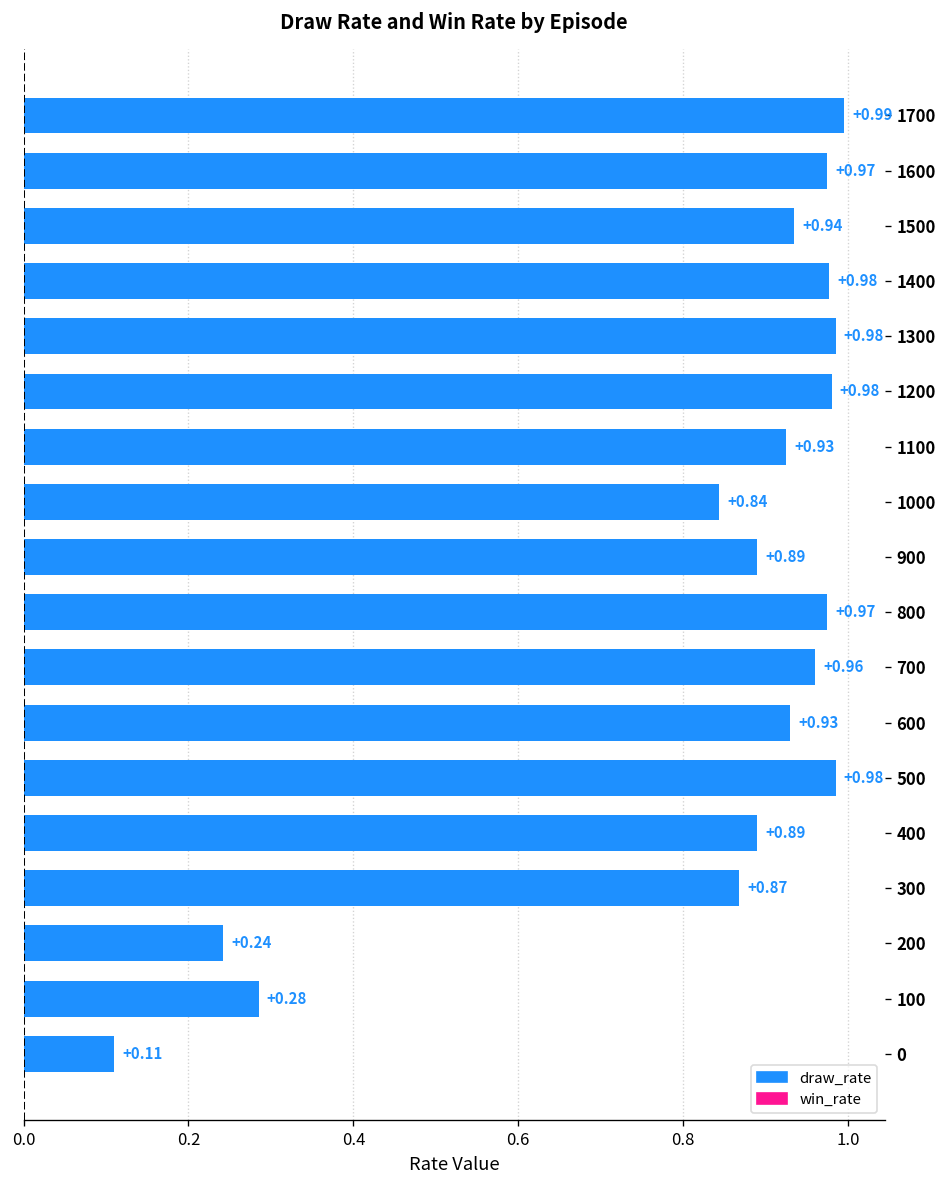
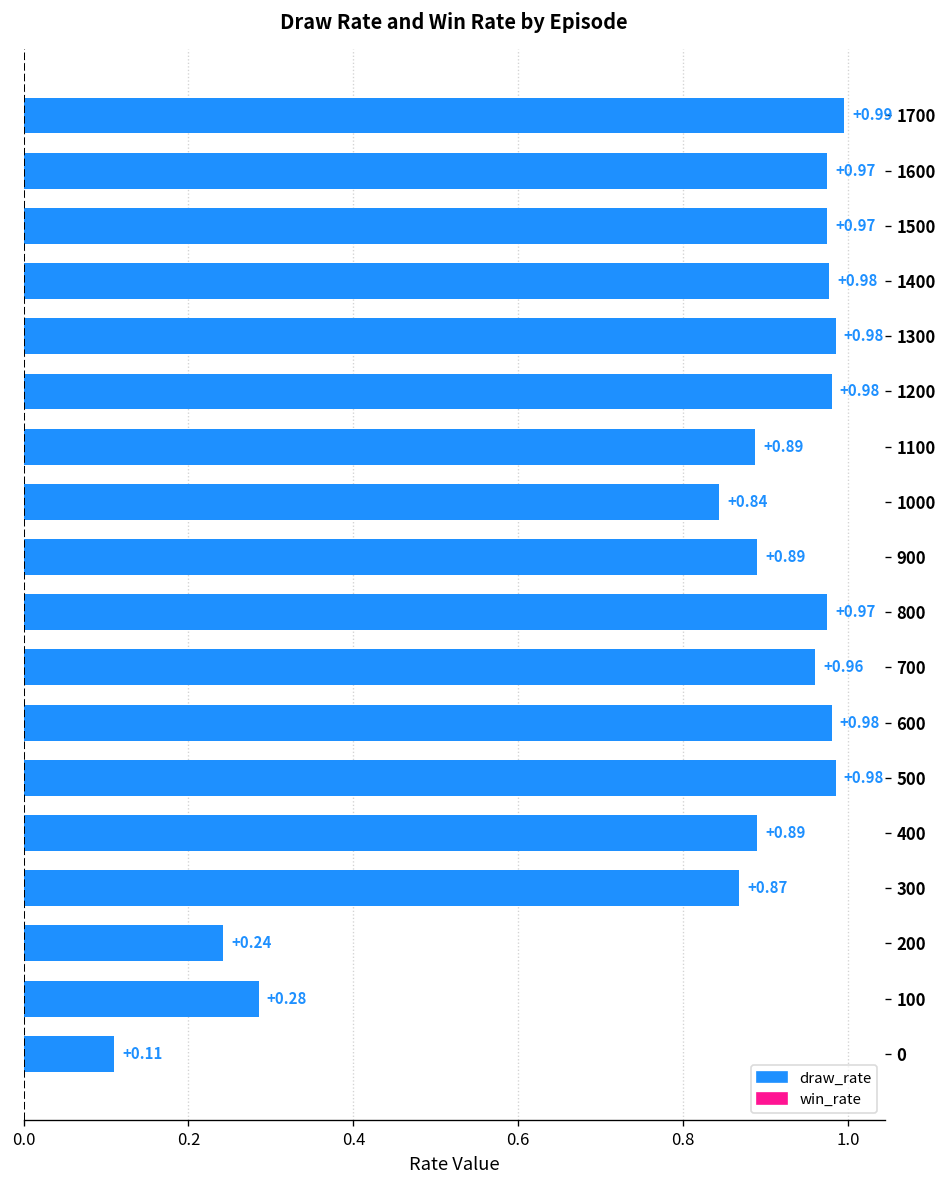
  {
    "1700": "+0.99",
    "1600": "+0.97",
-   "1500": "+0.94",
+   "1500": "+0.97",
    "1400": "+0.98",
    "1300": "+0.98",
    "1200": "+0.98",
-   "1100": "+0.93",
+   "1100": "+0.89",
    "1000": "+0.84",
    "900": "+0.89",
    "800": "+0.97",
    "700": "+0.96",
-   "600": "+0.93",
+   "600": "+0.98",
    "500": "+0.98",
    "400": "+0.89",
    "300": "+0.87",
    "200": "+0.24",
    "100": "+0.28",
    "0": "+0.11"
  }
